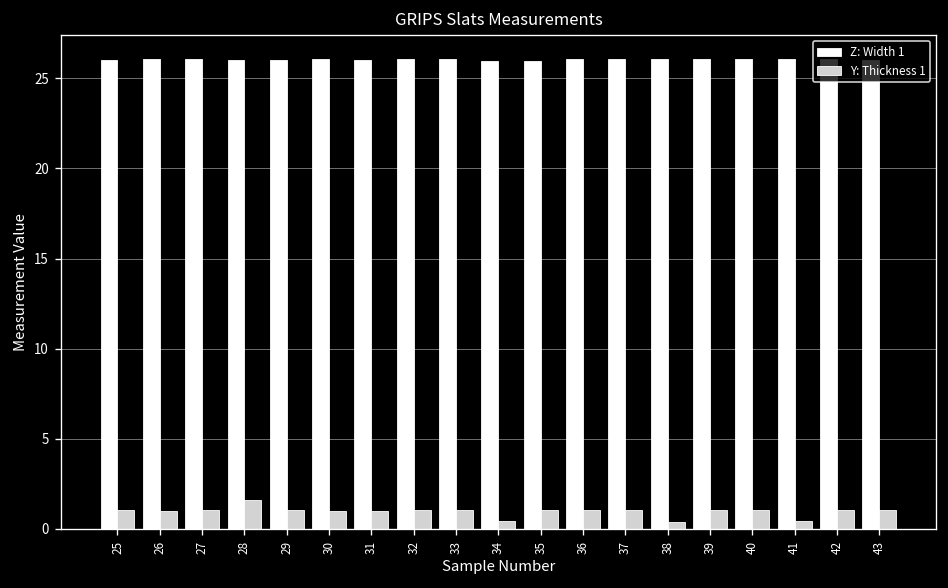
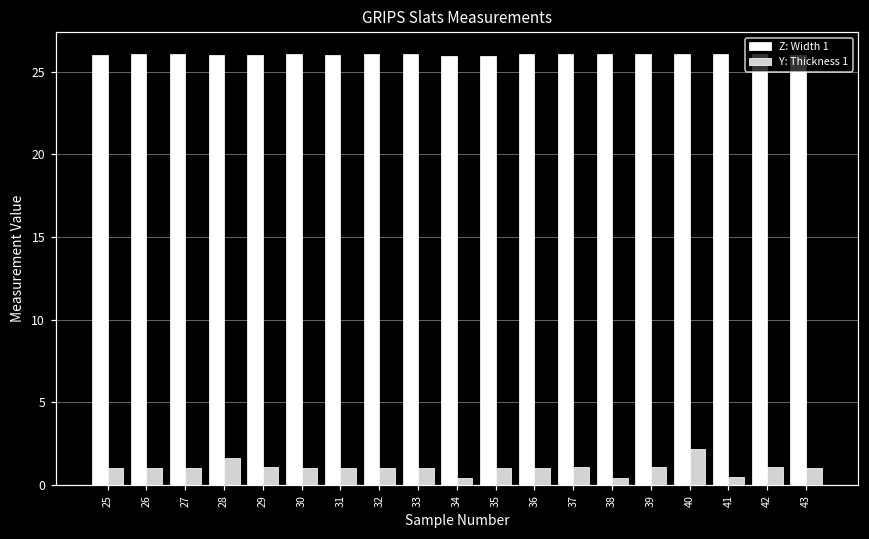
  {
    "Z: Width 1": {
      "25": 26.0,
      "26": 26.1,
      "27": 26.1,
      "28": 26.0,
      "29": 26.0,
      "30": 26.1,
      "31": 26.0,
      "32": 26.1,
      "33": 26.1,
      "34": 25.9,
      "35": 25.9,
      "36": 26.1,
      "37": 26.1,
      "38": 26.1,
      "39": 26.1,
      "40": 26.1,
      "41": 26.1
    },
    "Y: Thickness 1": {
      "25": 1.0,
      "26": 1.0,
      "27": 1.0,
      "28": 1.6,
      "29": 1.1,
      "30": 1.0,
      "31": 1.0,
      "32": 1.0,
      "33": 1.0,
      "34": 0.4,
      "35": 1.0,
      "36": 1.0,
      "37": 1.1,
      "38": 0.4,
      "39": 1.1,
-     "40": 1.0,
+     "40": 2.2,
      "41": 0.5,
      "42": 1.1,
      "43": 1.0
    }
  }
